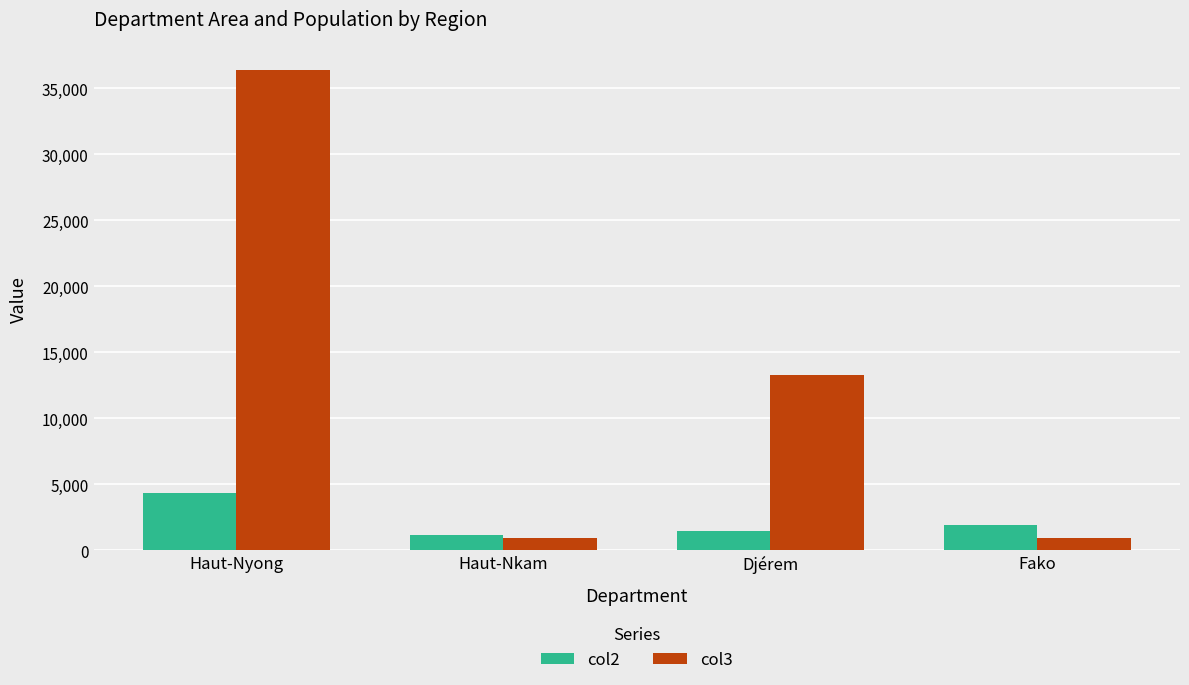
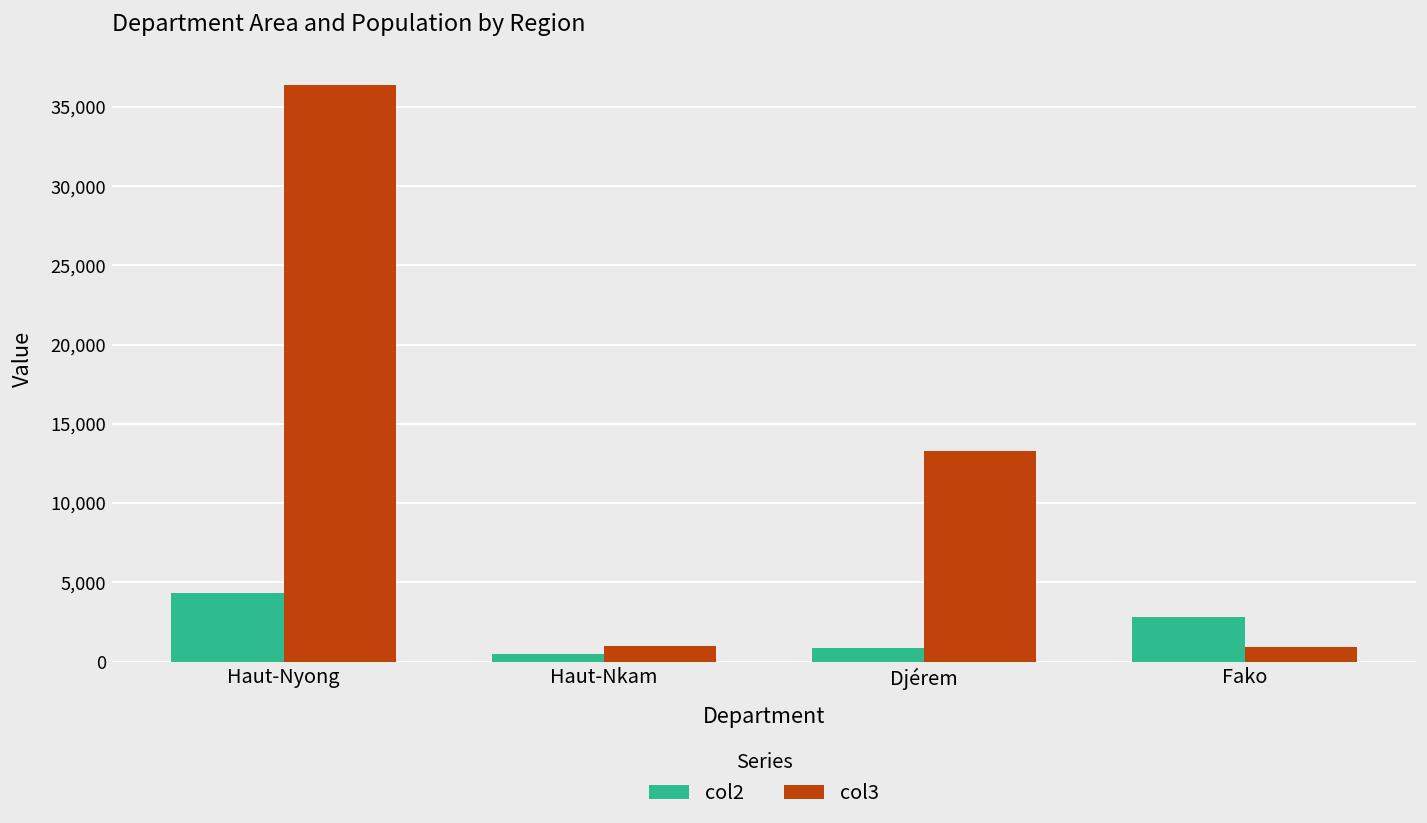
  {
    "col2": {
      "Haut-Nyong": "4,300",
-     "Haut-Nkam": "1,100",
-     "Djérem": "1,500",
-     "Fako": "1,900"
+     "Haut-Nkam": "500",
+     "Djérem": "800",
+     "Fako": "2,800"
    },
    "col3": {
      "Haut-Nyong": "36,400",
      "Haut-Nkam": "1,000",
      "Djérem": "13,300",
      "Fako": "900"
    }
  }
